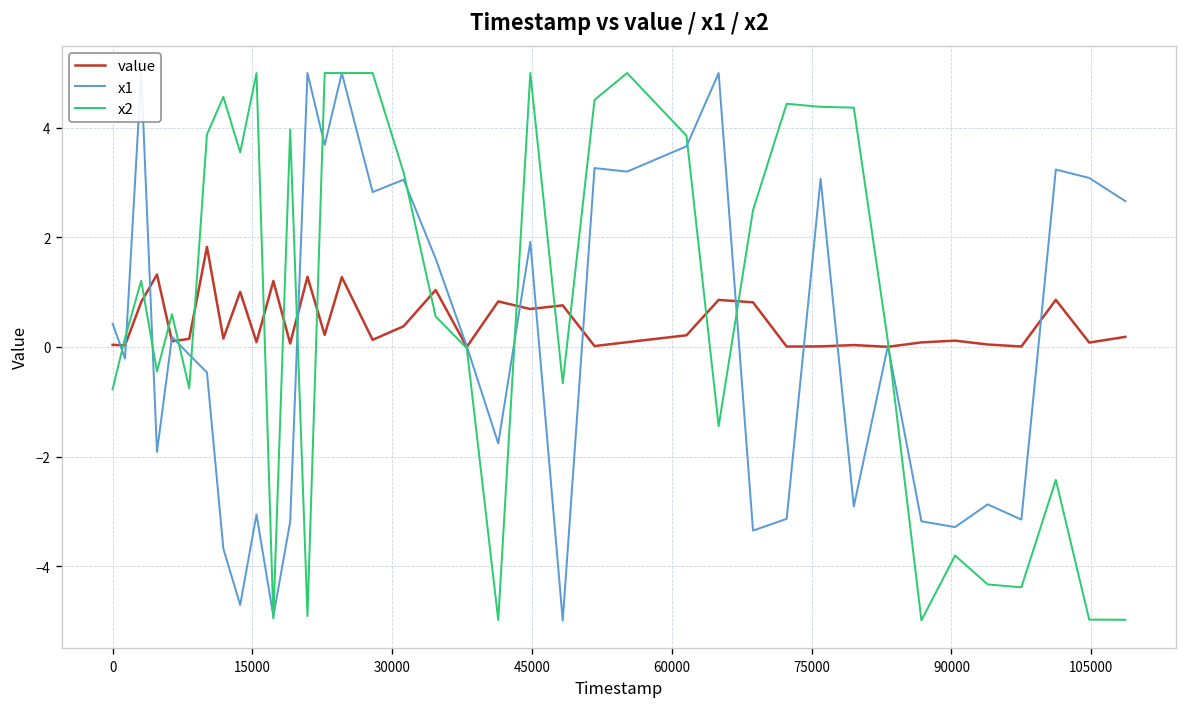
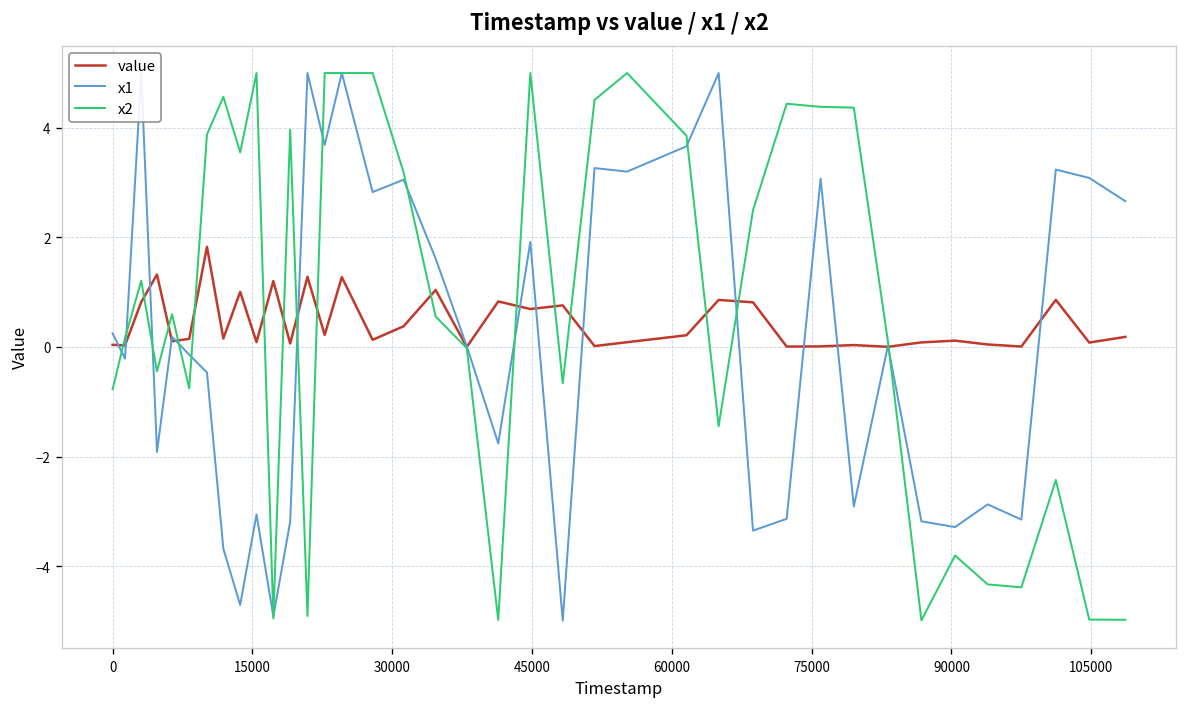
  {
    "value": {
      "0": 0.0
    },
    "x1": {
-     "0": 0.4
+     "0": 0.2
    },
    "x2": {
      "0": -0.8
    }
  }
